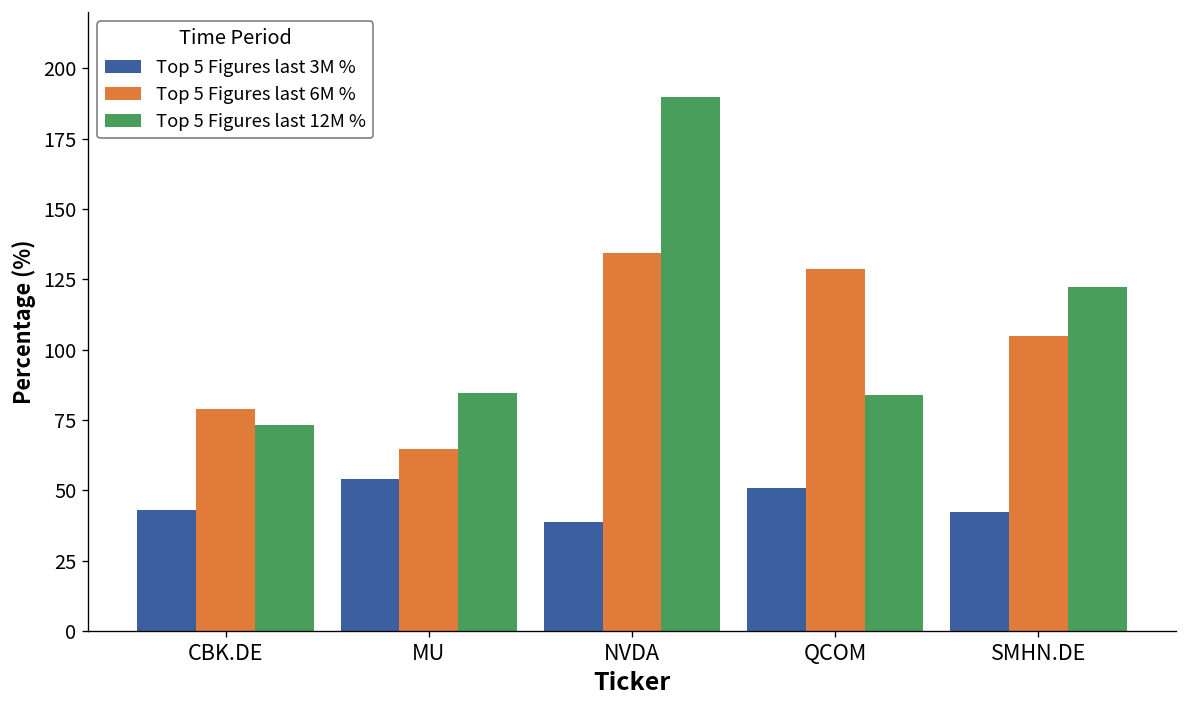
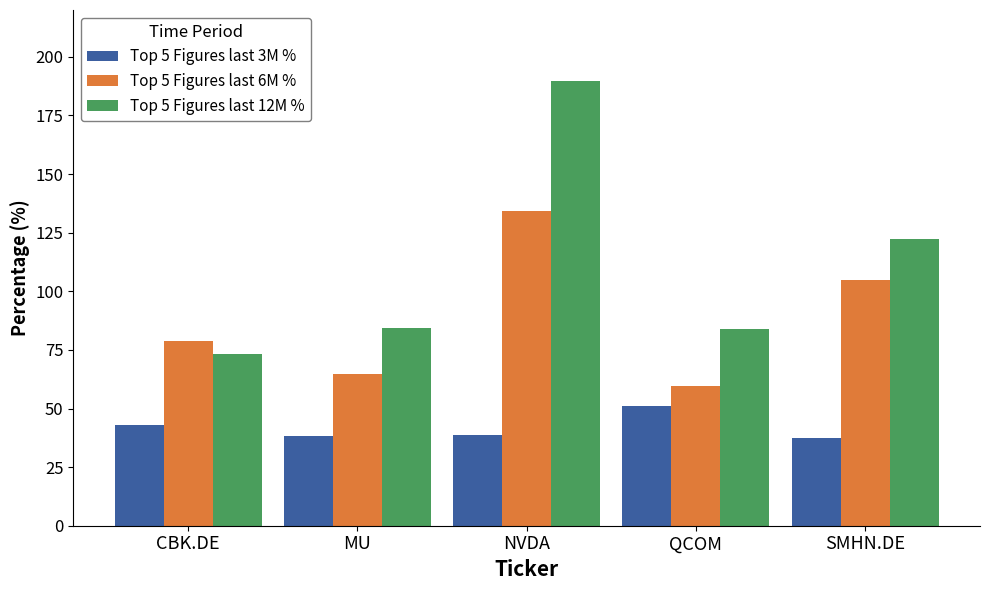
  {
    "Top 5 Figures last 3M %": {
      "CBK.DE": 43,
-     "MU": 54,
+     "MU": 38,
      "NVDA": 39,
      "QCOM": 51,
-     "SMHN.DE": 42
+     "SMHN.DE": 37
    },
    "Top 5 Figures last 6M %": {
      "CBK.DE": 79,
      "MU": 65,
      "NVDA": 134,
-     "QCOM": 129,
+     "QCOM": 60,
      "SMHN.DE": 105
    },
    "Top 5 Figures last 12M %": {
      "CBK.DE": 73,
      "MU": 84,
      "NVDA": 190,
      "QCOM": 84,
      "SMHN.DE": 122
    }
  }
